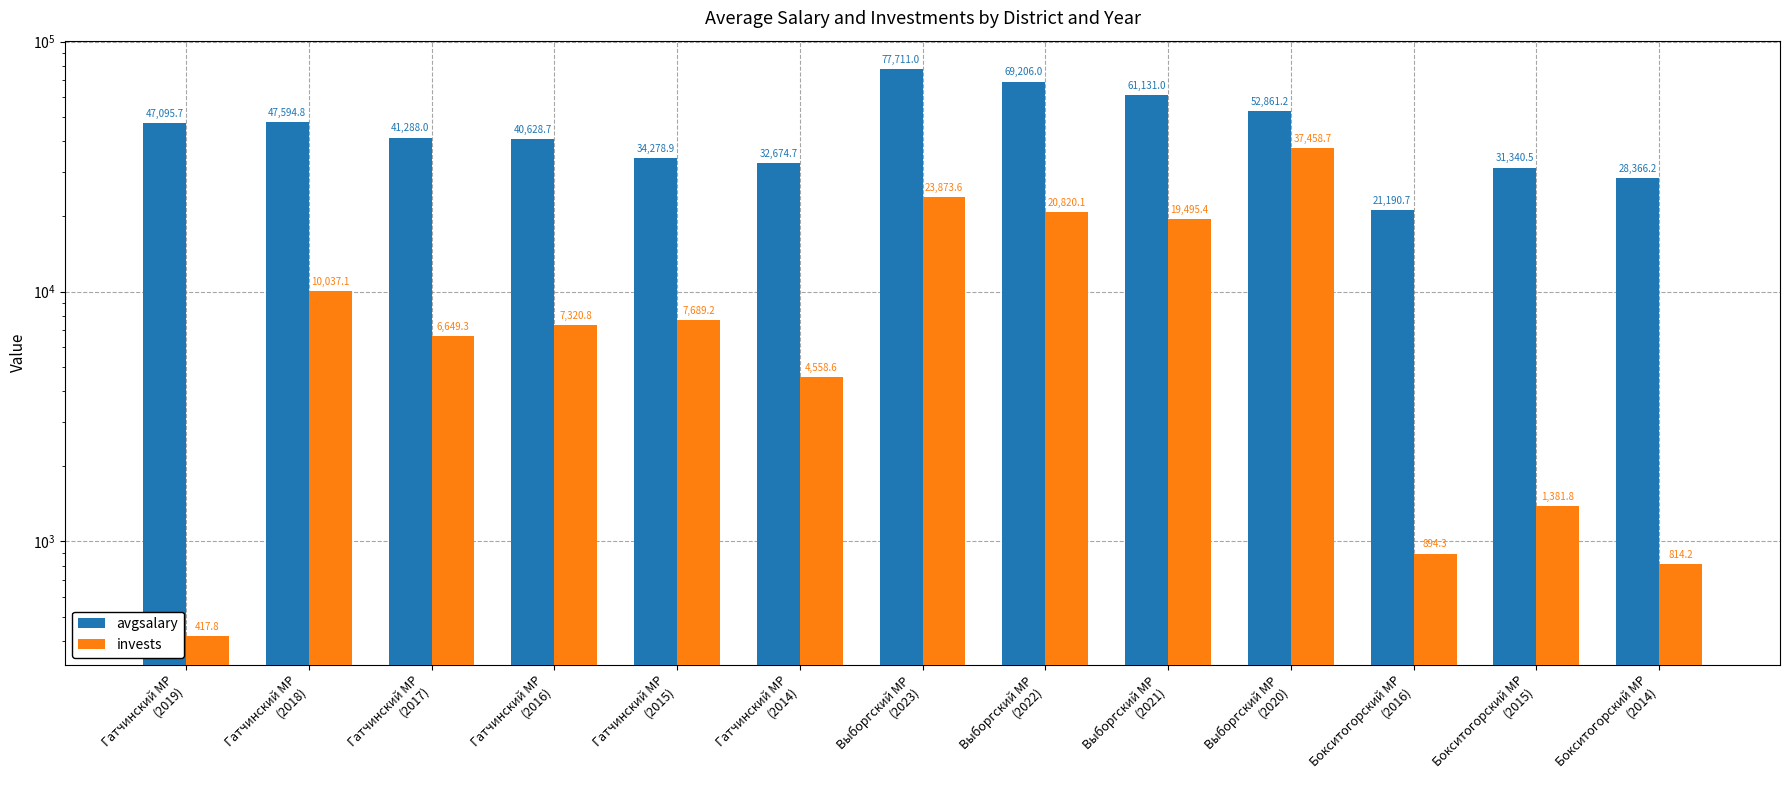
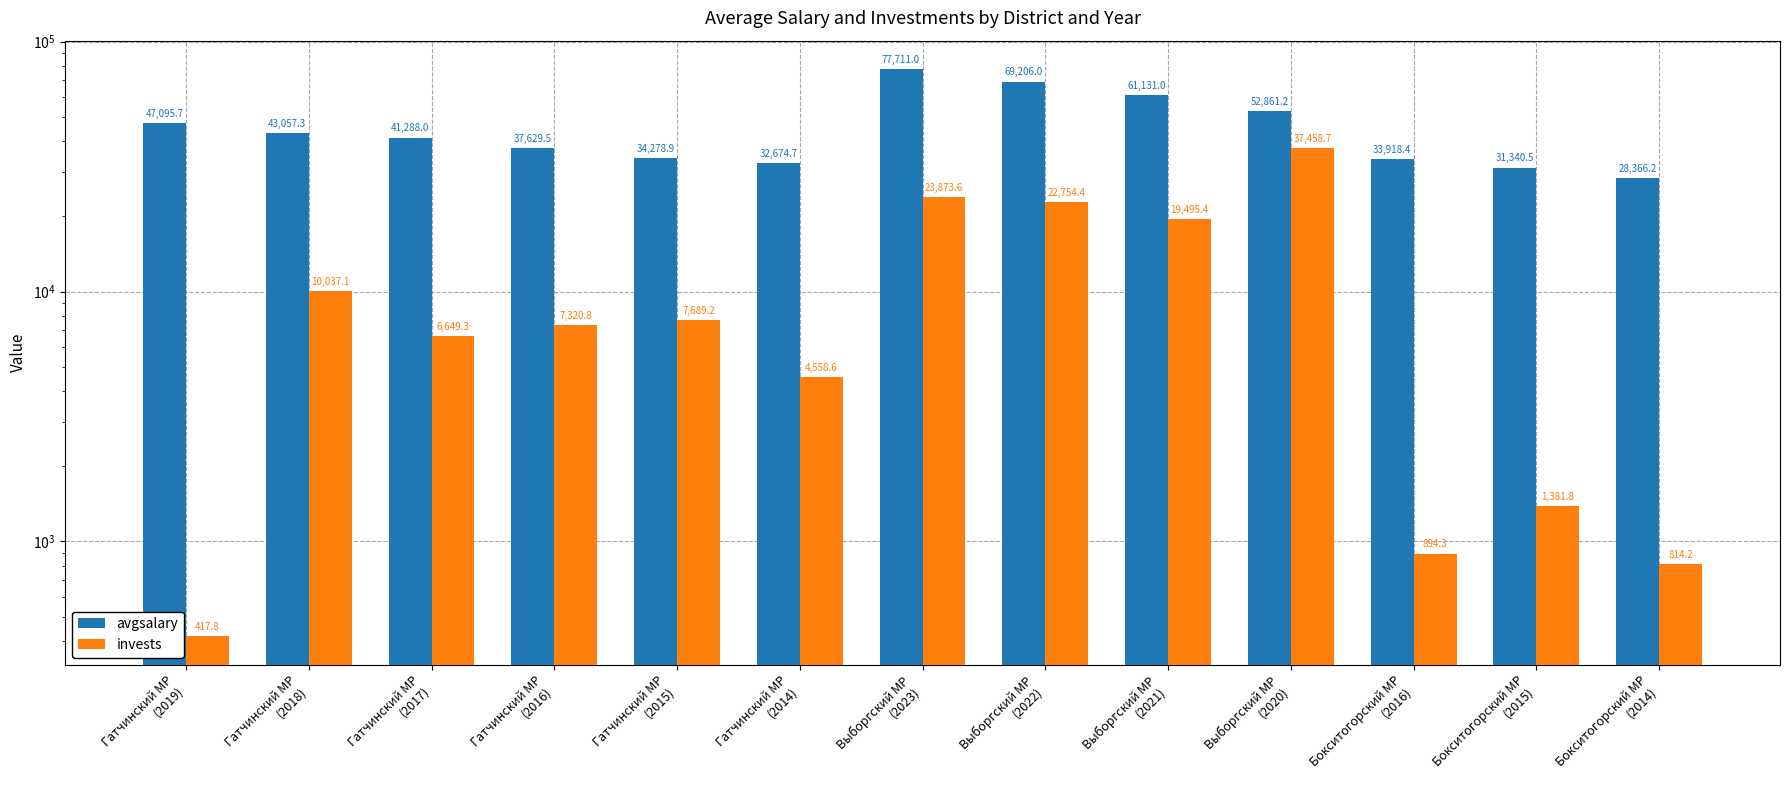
  {
    "avgsalary": {
      "Гатчинский МР (2019)": "47,095.7",
-     "Гатчинский МР (2018)": "47,594.8",
+     "Гатчинский МР (2018)": "43,057.3",
      "Гатчинский МР (2017)": "41,288.0",
-     "Гатчинский МР (2016)": "40,628.7",
+     "Гатчинский МР (2016)": "37,629.5",
      "Гатчинский МР (2015)": "34,278.9",
      "Гатчинский МР (2014)": "32,674.7",
      "Выборгский МР (2023)": "77,711.0",
      "Выборгский МР (2022)": "69,206.0",
      "Выборгский МР (2021)": "61,131.0",
      "Выборгский МР (2020)": "52,861.2",
-     "Бокситогорский МР (2016)": "21,190.7",
+     "Бокситогорский МР (2016)": "33,918.4",
      "Бокситогорский МР (2015)": "31,340.5",
      "Бокситогорский МР (2014)": "28,366.2"
    },
    "invests": {
      "Гатчинский МР (2019)": "417.8",
      "Гатчинский МР (2018)": "10,037.1",
      "Гатчинский МР (2017)": "6,649.3",
      "Гатчинский МР (2016)": "7,320.8",
      "Гатчинский МР (2015)": "7,689.2",
      "Гатчинский МР (2014)": "4,558.6",
      "Выборгский МР (2023)": "23,873.6",
-     "Выборгский МР (2022)": "20,820.1",
+     "Выборгский МР (2022)": "22,754.4",
      "Выборгский МР (2021)": "19,495.4",
      "Выборгский МР (2020)": "37,458.7",
      "Бокситогорский МР (2016)": "894.3",
      "Бокситогорский МР (2015)": "1,381.8",
      "Бокситогорский МР (2014)": "814.2"
    }
  }
